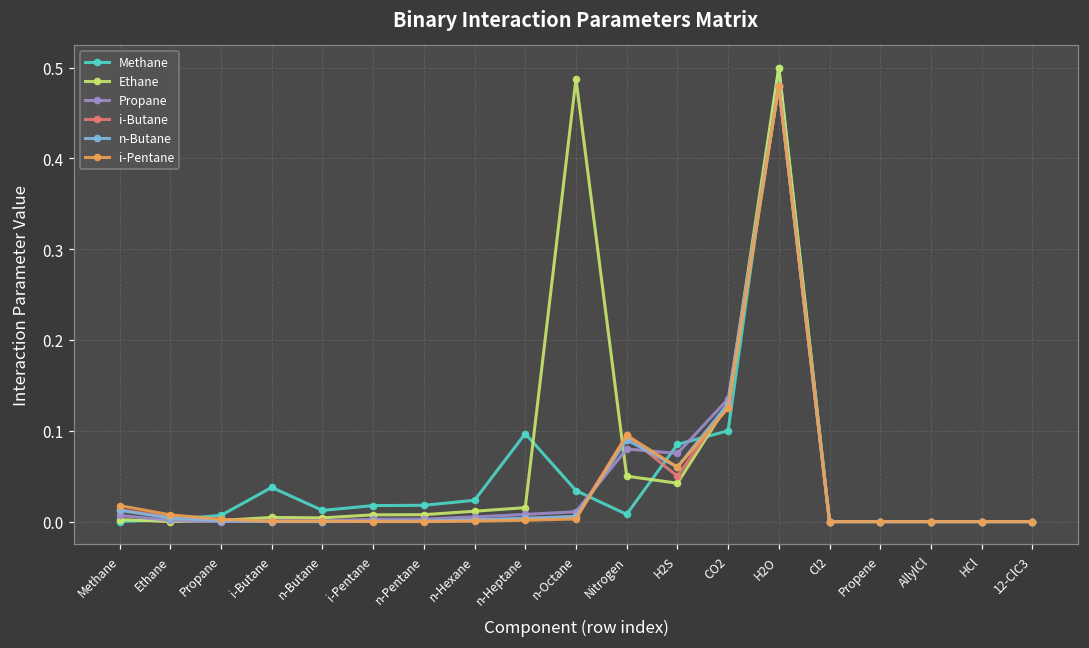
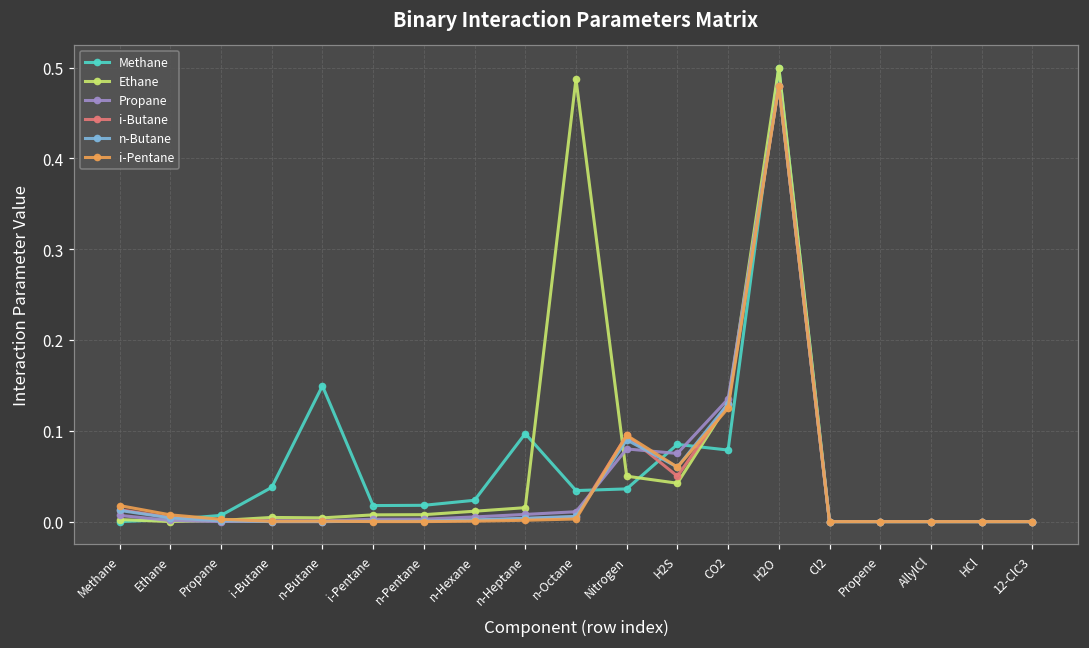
  {
    "Methane": {
      "Propane": 0.01,
      "i-Butane": 0.04,
-     "n-Butane": 0.01,
+     "n-Butane": 0.15,
      "i-Pentane": 0.02,
      "n-Pentane": 0.02,
      "n-Hexane": 0.02,
      "n-Heptane": 0.10,
      "n-Octane": 0.03,
-     "Nitrogen": 0.01,
+     "Nitrogen": 0.04,
      "H2S": 0.09,
-     "CO2": 0.10
+     "CO2": 0.08
    },
    "Ethane": {
      "i-Butane": 0.00,
      "n-Butane": 0.00,
      "i-Pentane": 0.01,
      "n-Pentane": 0.01,
      "n-Hexane": 0.01,
      "n-Heptane": 0.02,
      "n-Octane": 0.49,
      "Nitrogen": 0.05,
      "H2S": 0.04
    }
  }
